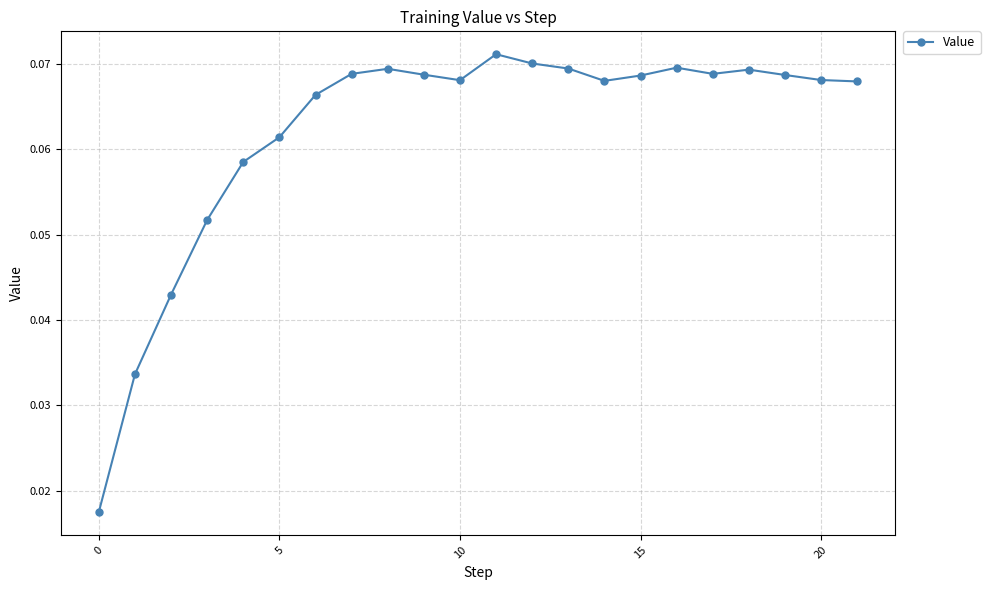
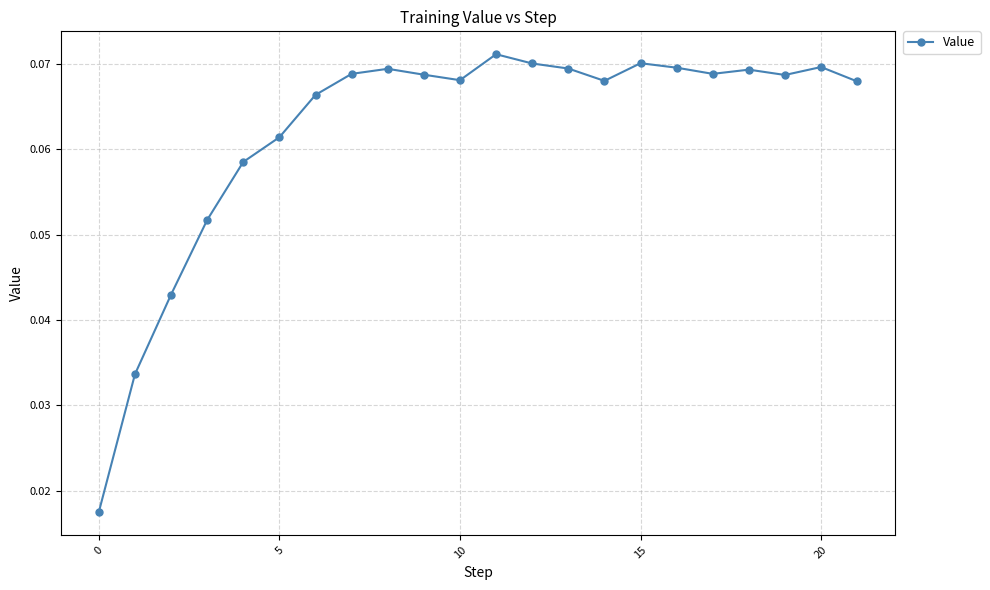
  {
    "0": 0.018,
    "5": 0.061,
    "10": 0.068,
-   "15": 0.069,
-   "20": 0.068
+   "15": 0.070,
+   "20": 0.070
  }
